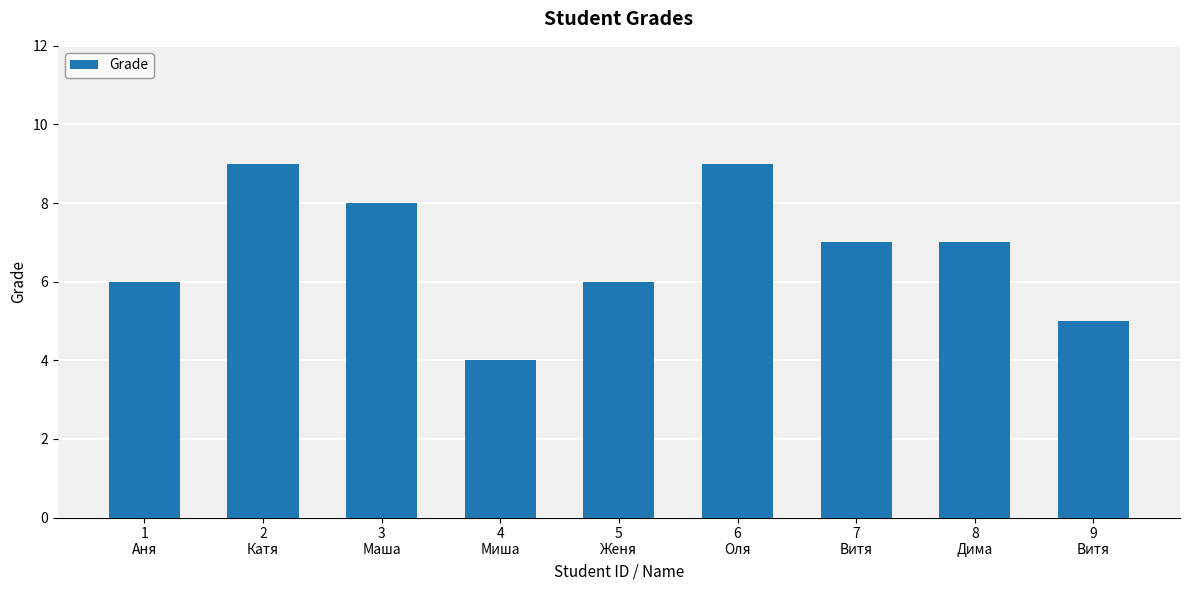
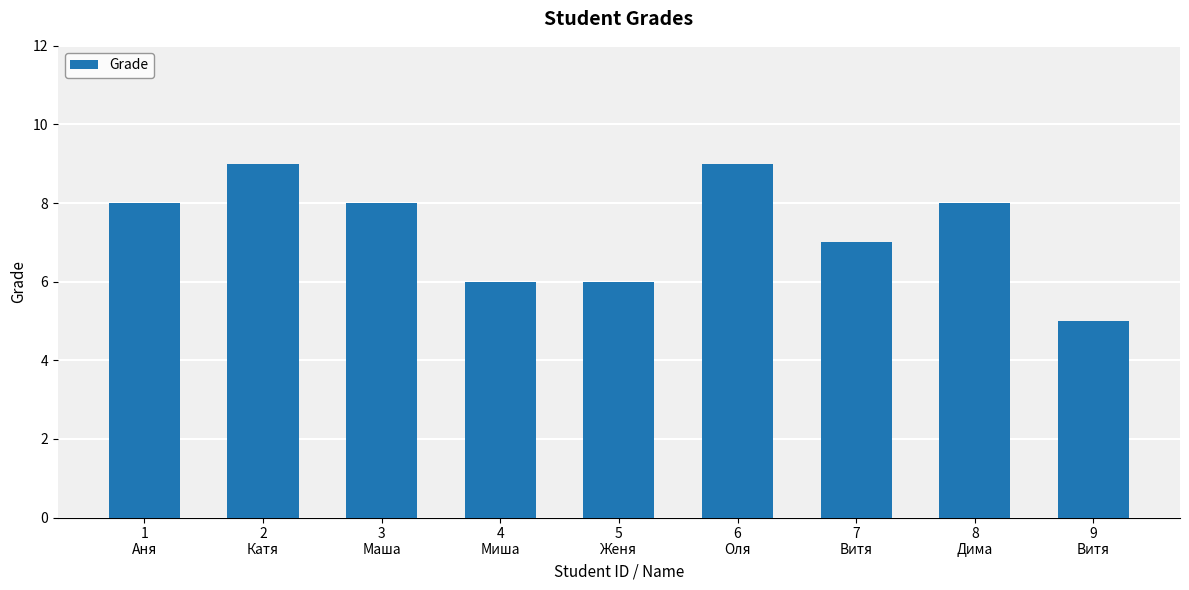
  {
-   "1 Аня": 6,
+   "1 Аня": 8,
    "2 Катя": 9,
    "3 Маша": 8,
-   "4 Миша": 4,
+   "4 Миша": 6,
    "5 Женя": 6,
    "6 Оля": 9,
    "7 Витя": 7,
-   "8 Дима": 7,
+   "8 Дима": 8,
    "9 Витя": 5
  }
